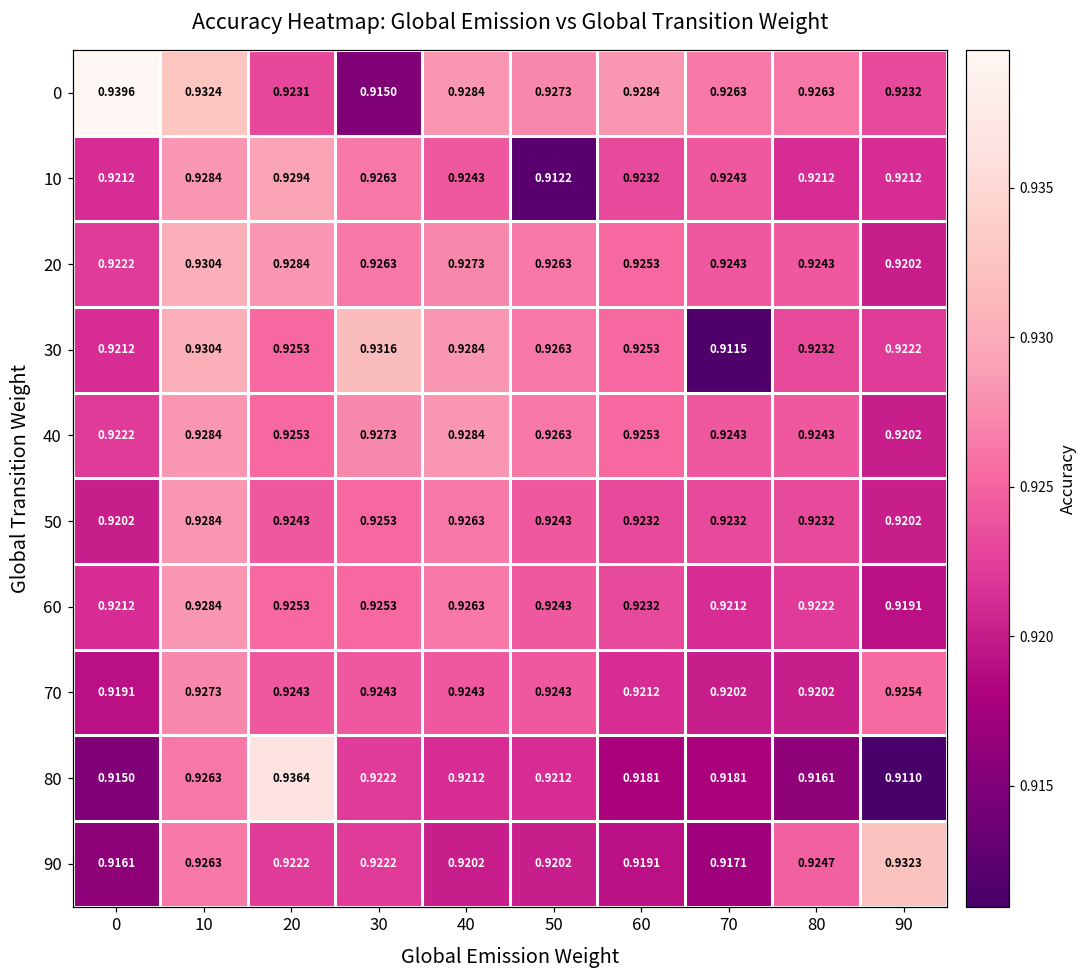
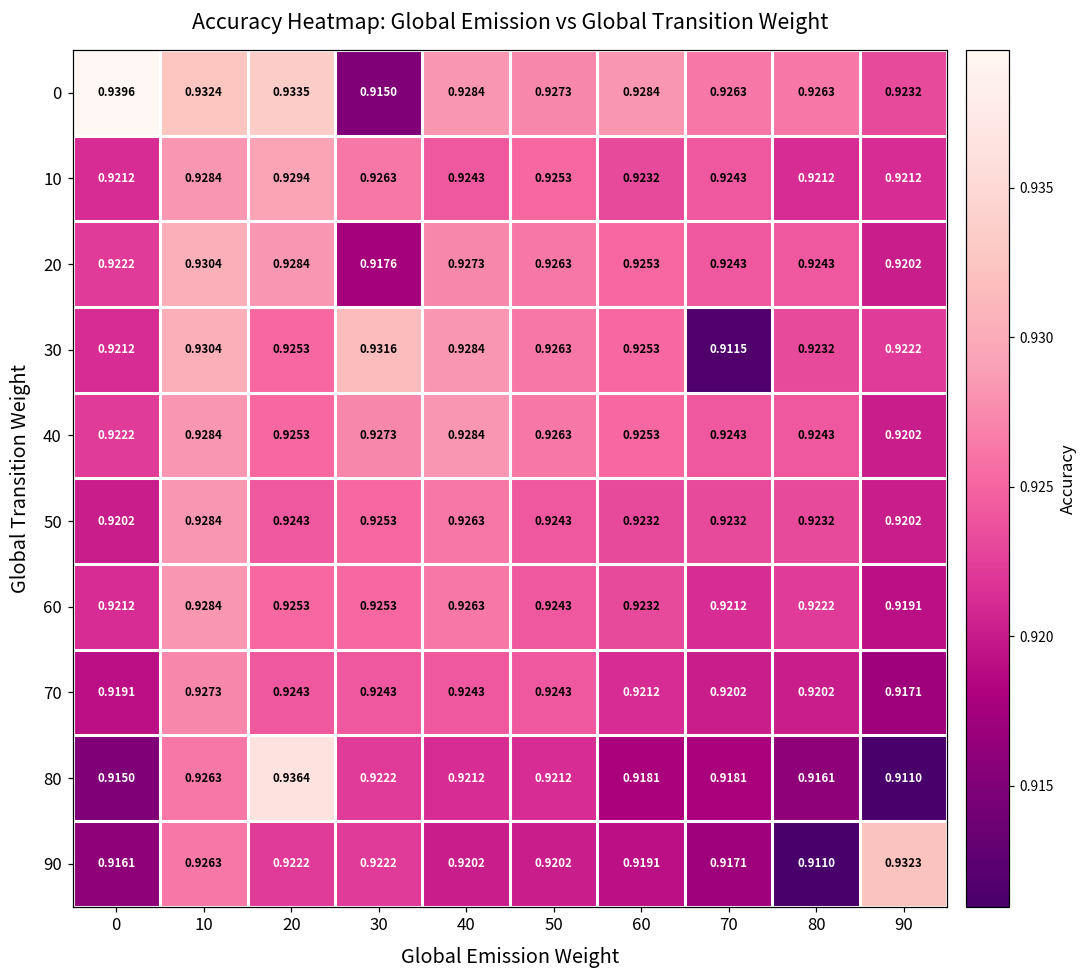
  {
    "0": {
      "0": 0.9396,
      "10": 0.9324,
-     "20": 0.9231,
+     "20": 0.9335,
      "30": 0.9150,
      "40": 0.9284,
      "50": 0.9273,
      "60": 0.9284,
      "70": 0.9263,
      "80": 0.9263,
      "90": 0.9232
    },
    "10": {
      "0": 0.9212,
      "10": 0.9284,
      "20": 0.9294,
      "30": 0.9263,
      "40": 0.9243,
-     "50": 0.9122,
+     "50": 0.9253,
      "60": 0.9232,
      "70": 0.9243,
      "80": 0.9212,
      "90": 0.9212
    },
    "20": {
      "0": 0.9222,
      "10": 0.9304,
      "20": 0.9284,
-     "30": 0.9263,
+     "30": 0.9176,
      "40": 0.9273,
      "50": 0.9263,
      "60": 0.9253,
      "70": 0.9243,
      "80": 0.9243,
      "90": 0.9202
    },
    "30": {
      "0": 0.9212,
      "10": 0.9304,
      "20": 0.9253,
      "30": 0.9316,
      "40": 0.9284,
      "50": 0.9263,
      "60": 0.9253,
      "70": 0.9115,
      "80": 0.9232,
      "90": 0.9222
    },
    "40": {
      "0": 0.9222,
      "10": 0.9284,
      "20": 0.9253,
      "30": 0.9273,
      "40": 0.9284,
      "50": 0.9263,
      "60": 0.9253,
      "70": 0.9243,
      "80": 0.9243,
      "90": 0.9202
    },
    "50": {
      "0": 0.9202,
      "10": 0.9284,
      "20": 0.9243,
      "30": 0.9253,
      "40": 0.9263,
      "50": 0.9243,
      "60": 0.9232,
      "70": 0.9232,
      "80": 0.9232,
      "90": 0.9202
    },
    "60": {
      "0": 0.9212,
      "10": 0.9284,
      "20": 0.9253,
      "30": 0.9253,
      "40": 0.9263,
      "50": 0.9243,
      "60": 0.9232,
      "70": 0.9212,
      "80": 0.9222,
      "90": 0.9191
    },
    "70": {
      "0": 0.9191,
      "10": 0.9273,
      "20": 0.9243,
      "30": 0.9243,
      "40": 0.9243,
      "50": 0.9243,
      "60": 0.9212,
      "70": 0.9202,
      "80": 0.9202,
-     "90": 0.9254
+     "90": 0.9171
    },
    "80": {
      "0": 0.9150,
      "10": 0.9263,
      "20": 0.9364,
      "30": 0.9222,
      "40": 0.9212,
      "50": 0.9212,
      "60": 0.9181,
      "70": 0.9181,
      "80": 0.9161,
      "90": 0.9110
    },
    "90": {
      "0": 0.9161,
      "10": 0.9263,
      "20": 0.9222,
      "30": 0.9222,
      "40": 0.9202,
      "50": 0.9202,
      "60": 0.9191,
      "70": 0.9171,
-     "80": 0.9247,
+     "80": 0.9110,
      "90": 0.9323
    }
  }
